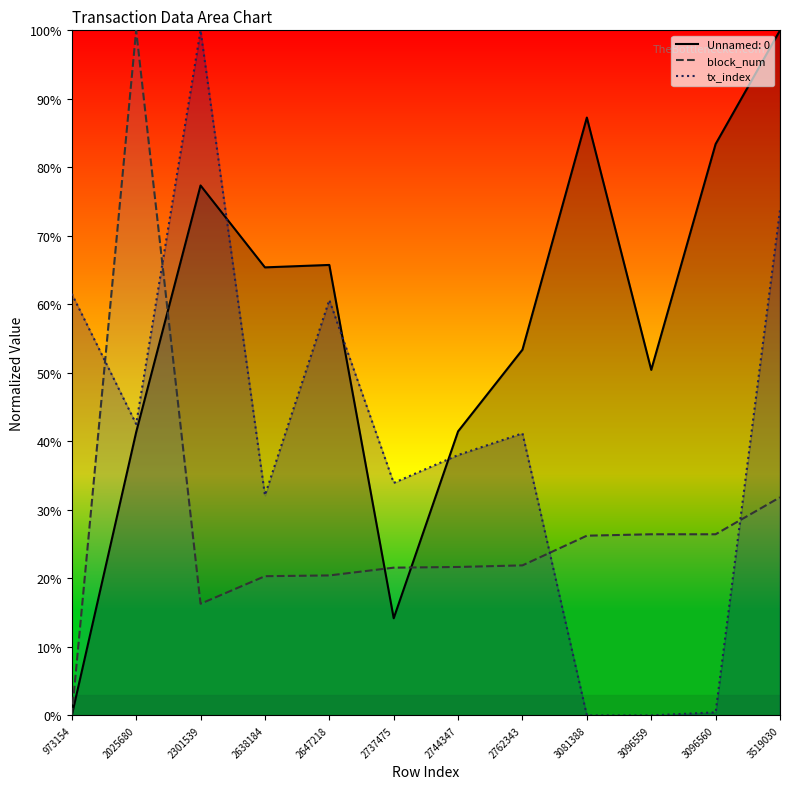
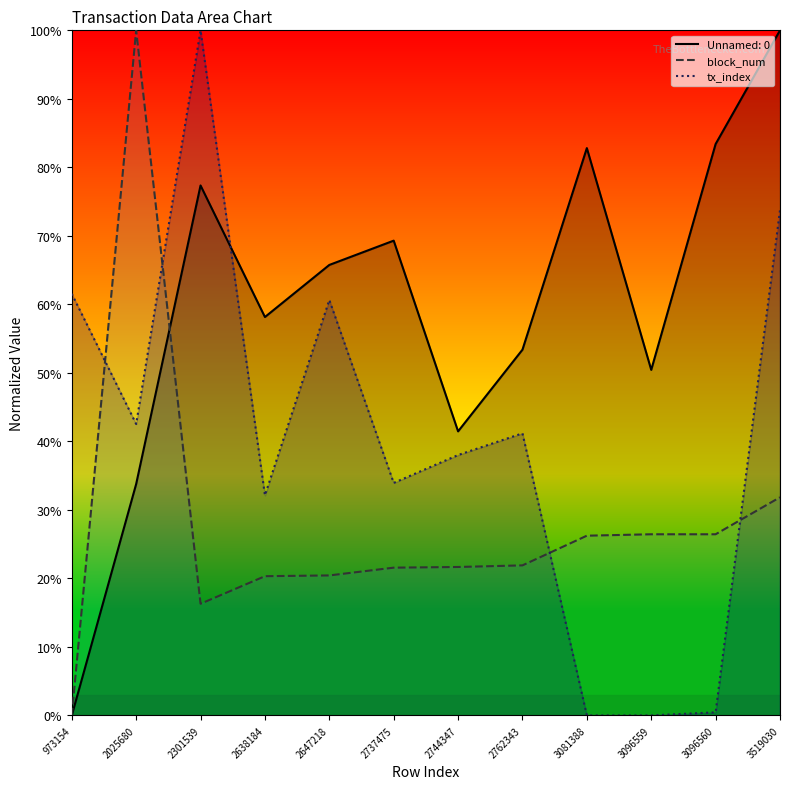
  {
    "Unnamed: 0": {
-     "2025680": "41%",
+     "2025680": "34%",
      "2301539": "77%",
-     "2638184": "65%",
+     "2638184": "58%",
      "2647218": "66%",
-     "2737475": "14%",
+     "2737475": "69%",
      "2744347": "41%",
      "2762343": "53%",
-     "3081388": "87%",
+     "3081388": "83%",
      "3096559": "50%",
      "3096560": "83%",
      "3519030": "100%"
    }
  }
